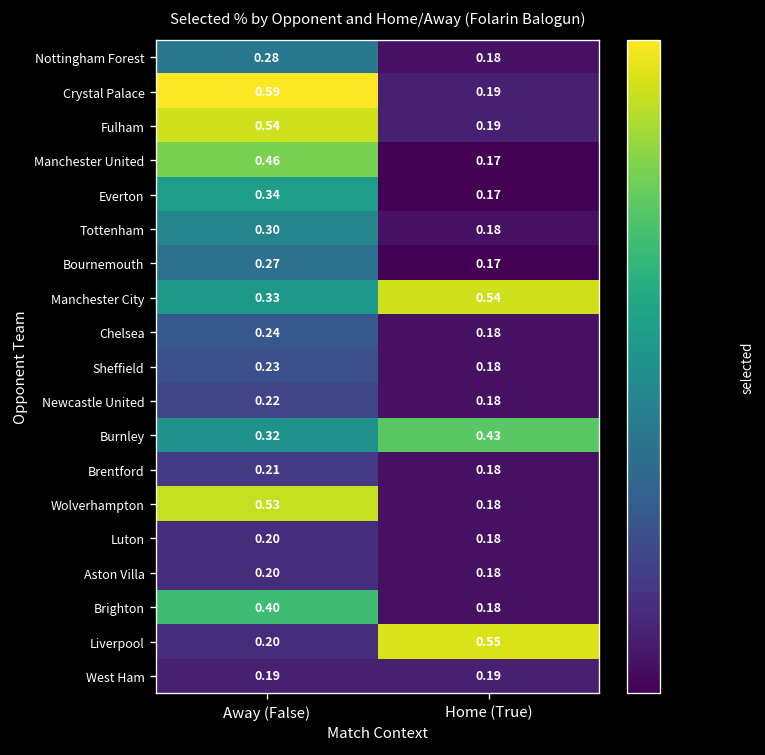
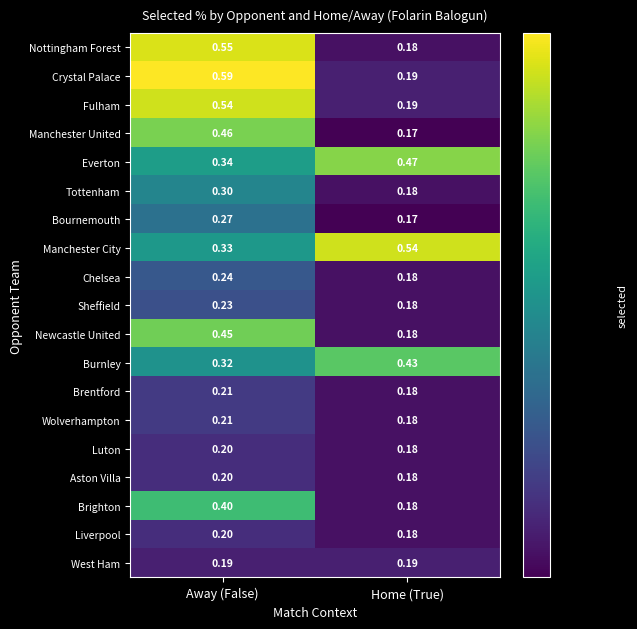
  {
    "Nottingham Forest": {
-     "Away (False)": 0.28,
+     "Away (False)": 0.55,
      "Home (True)": 0.18
    },
    "Crystal Palace": {
      "Away (False)": 0.59,
      "Home (True)": 0.19
    },
    "Fulham": {
      "Away (False)": 0.54,
      "Home (True)": 0.19
    },
    "Manchester United": {
      "Away (False)": 0.46,
      "Home (True)": 0.17
    },
    "Everton": {
      "Away (False)": 0.34,
-     "Home (True)": 0.17
+     "Home (True)": 0.47
    },
    "Tottenham": {
      "Away (False)": 0.30,
      "Home (True)": 0.18
    },
    "Bournemouth": {
      "Away (False)": 0.27,
      "Home (True)": 0.17
    },
    "Manchester City": {
      "Away (False)": 0.33,
      "Home (True)": 0.54
    },
    "Chelsea": {
      "Away (False)": 0.24,
      "Home (True)": 0.18
    },
    "Sheffield": {
      "Away (False)": 0.23,
      "Home (True)": 0.18
    },
    "Newcastle United": {
-     "Away (False)": 0.22,
+     "Away (False)": 0.45,
      "Home (True)": 0.18
    },
    "Burnley": {
      "Away (False)": 0.32,
      "Home (True)": 0.43
    },
    "Brentford": {
      "Away (False)": 0.21,
      "Home (True)": 0.18
    },
    "Wolverhampton": {
-     "Away (False)": 0.53,
+     "Away (False)": 0.21,
      "Home (True)": 0.18
    },
    "Luton": {
      "Away (False)": 0.20,
      "Home (True)": 0.18
    },
    "Aston Villa": {
      "Away (False)": 0.20,
      "Home (True)": 0.18
    },
    "Brighton": {
      "Away (False)": 0.40,
      "Home (True)": 0.18
    },
    "Liverpool": {
      "Away (False)": 0.20,
-     "Home (True)": 0.55
+     "Home (True)": 0.18
    },
    "West Ham": {
      "Away (False)": 0.19,
      "Home (True)": 0.19
    }
  }
